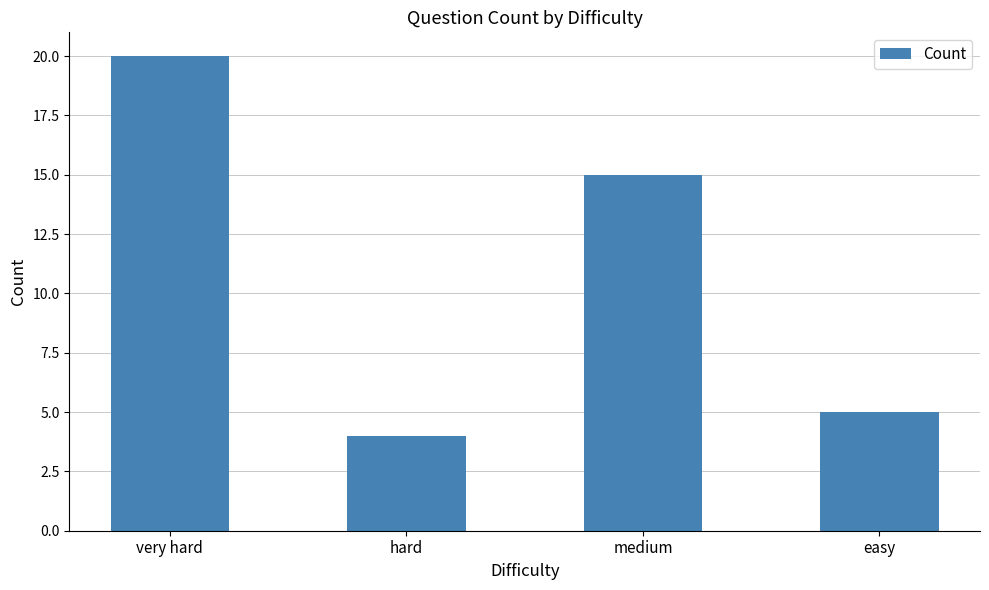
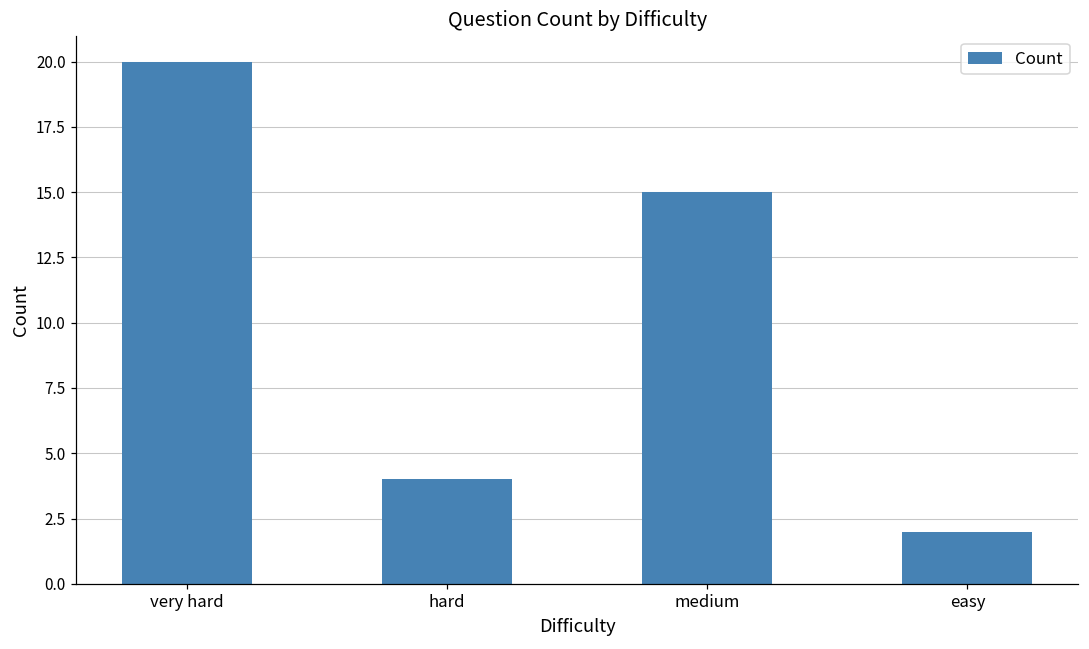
  {
    "very hard": 20,
    "hard": 4,
    "medium": 15,
-   "easy": 5
+   "easy": 2
  }
